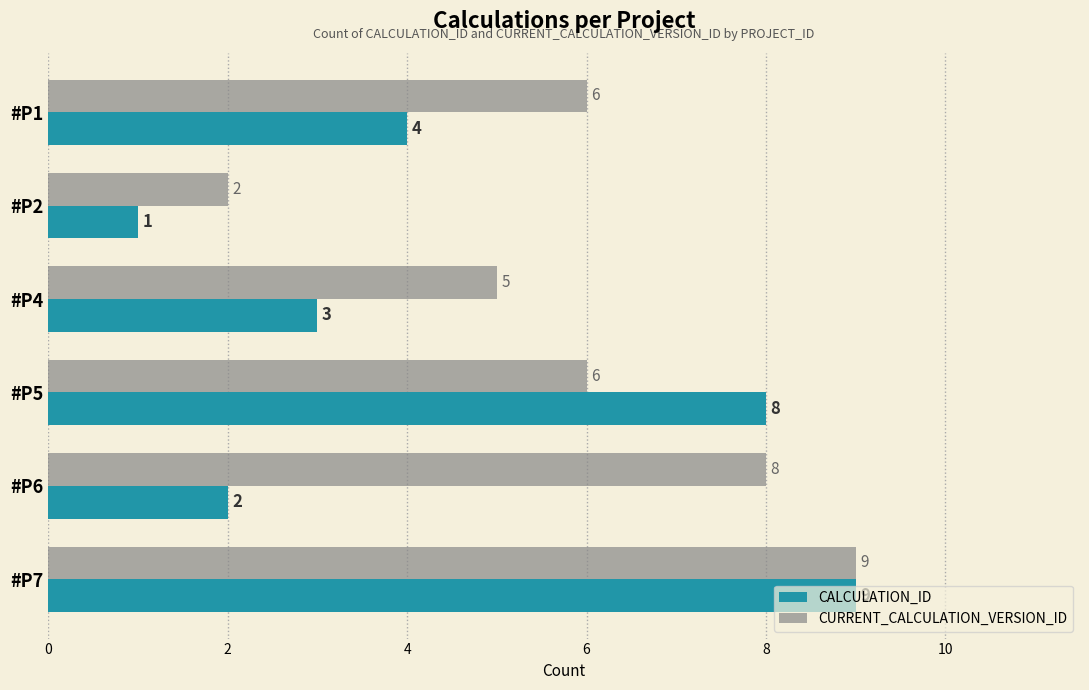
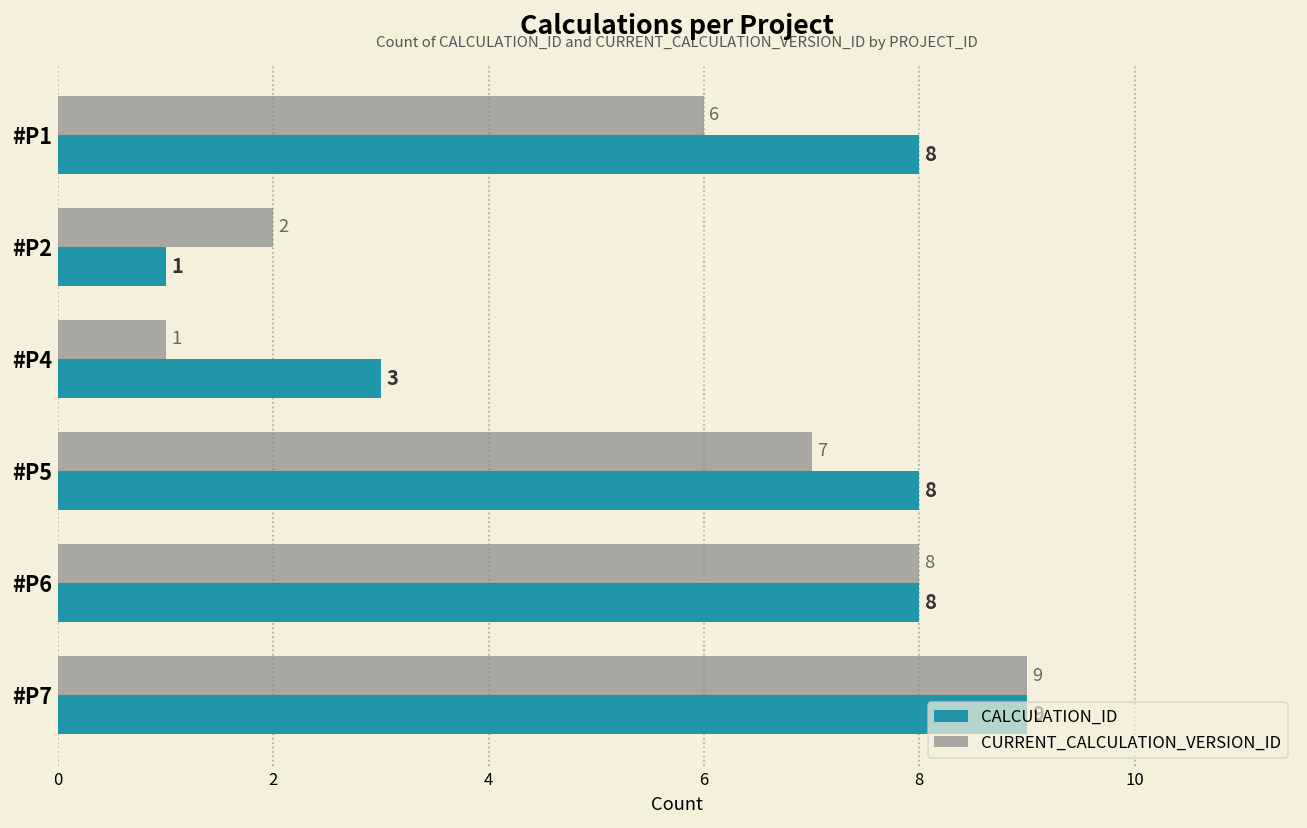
  {
    "CALCULATION_ID": {
-     "#P1": 4,
+     "#P1": 8,
      "#P2": 1,
      "#P4": 3,
      "#P5": 8,
-     "#P6": 2
+     "#P6": 8
    },
    "CURRENT_CALCULATION_VERSION_ID": {
      "#P1": 6,
      "#P2": 2,
-     "#P4": 5,
-     "#P5": 6,
+     "#P4": 1,
+     "#P5": 7,
      "#P6": 8,
      "#P7": 9
    }
  }
